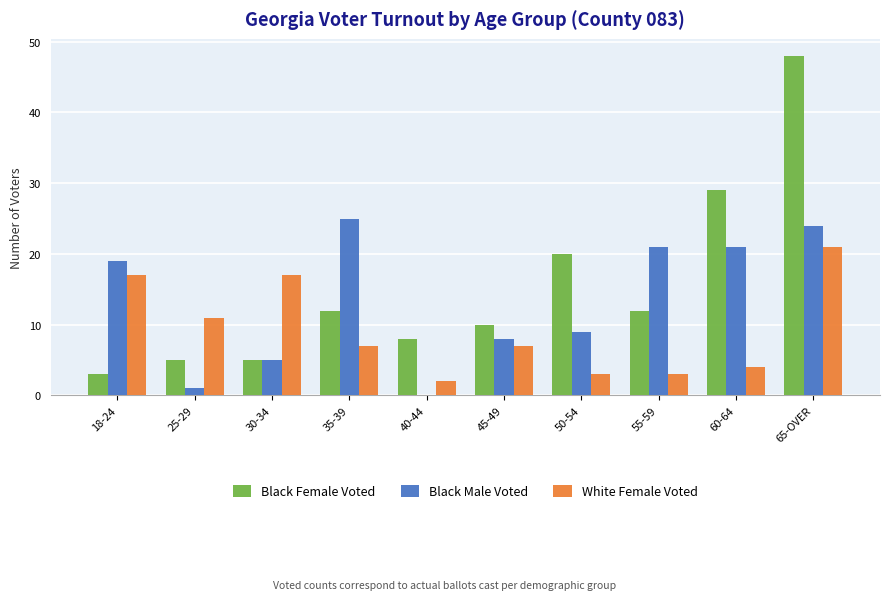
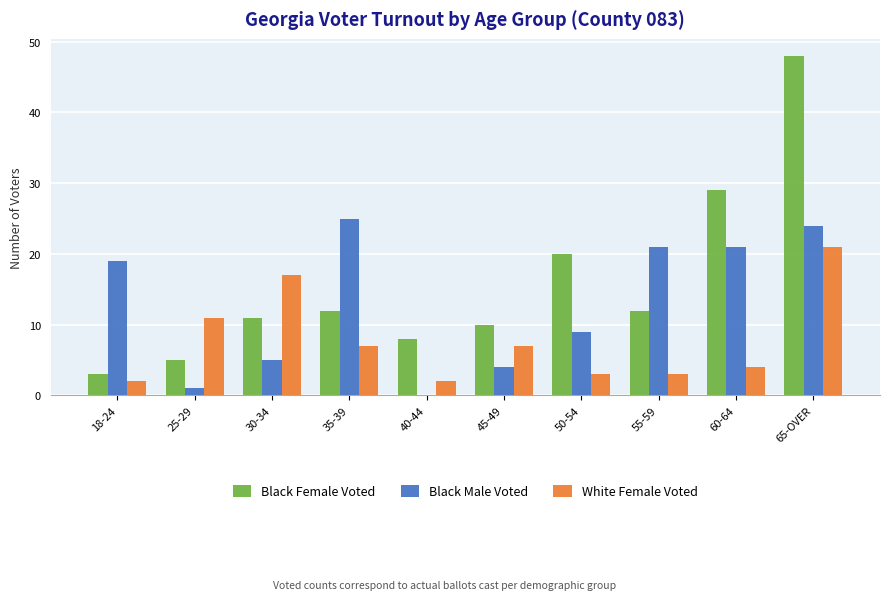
  {
    "Black Female Voted": {
      "18-24": 3,
      "25-29": 5,
-     "30-34": 5,
+     "30-34": 11,
      "35-39": 12,
      "40-44": 8,
      "45-49": 10,
      "50-54": 20,
      "55-59": 12,
      "60-64": 29,
      "65-OVER": 48
    },
    "Black Male Voted": {
      "18-24": 19,
      "25-29": 1,
      "30-34": 5,
      "35-39": 25,
      "40-44": 0,
-     "45-49": 8,
+     "45-49": 4,
      "50-54": 9,
      "55-59": 21,
      "60-64": 21,
      "65-OVER": 24
    },
    "White Female Voted": {
-     "18-24": 17,
+     "18-24": 2,
      "25-29": 11,
      "30-34": 17,
      "35-39": 7,
      "40-44": 2,
      "45-49": 7,
      "50-54": 3,
      "55-59": 3,
      "60-64": 4,
      "65-OVER": 21
    }
  }
